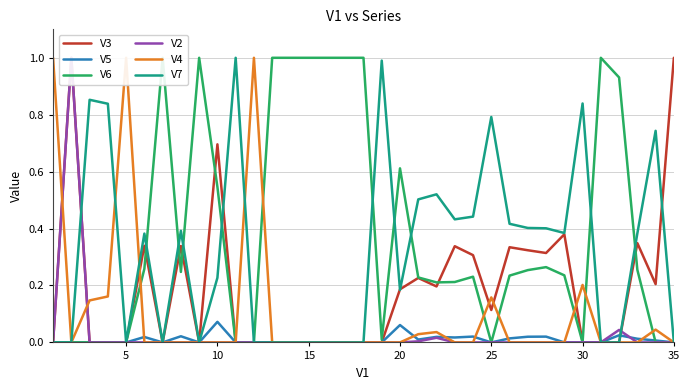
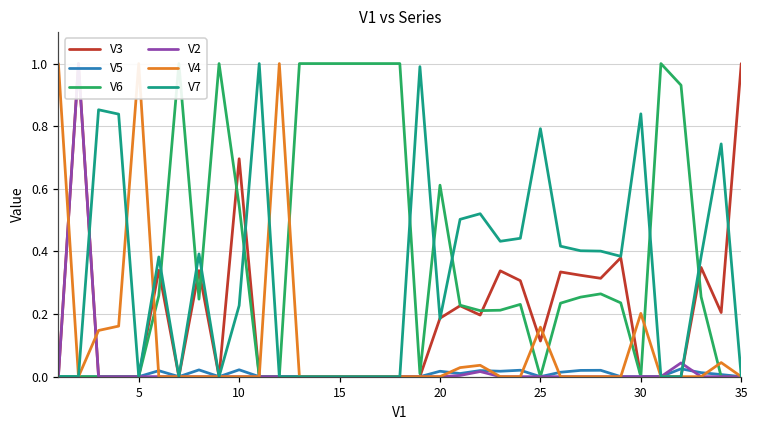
  {
    "V3": {
      "10": 0.70,
      "25": 0.11,
      "35": 1.00
    },
    "V5": {
-     "10": 0.07,
-     "20": 0.06
+     "10": 0.02,
+     "20": 0.02
    },
    "V4": {
      "25": 0.16,
      "30": 0.20
    }
  }
